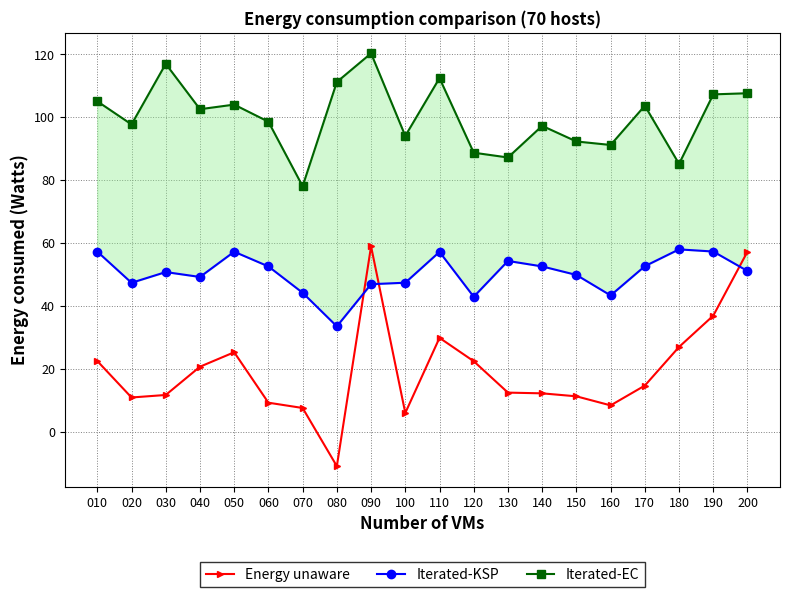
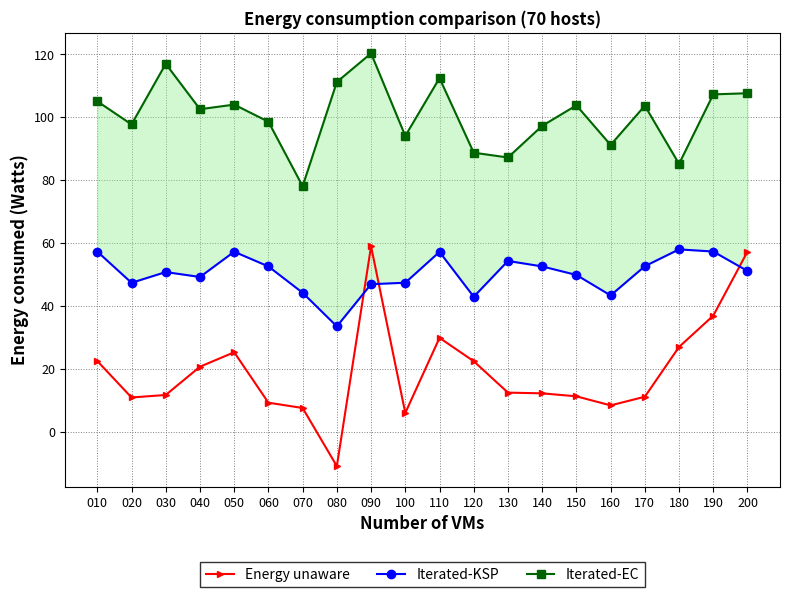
  {
    "Energy unaware": {
      "010": 23,
      "020": 11,
      "030": 12,
      "040": 21,
      "050": 25,
      "060": 9,
      "070": 8,
      "080": -11,
      "090": 59,
      "100": 6,
      "110": 30,
      "120": 22,
      "130": 12,
      "140": 12,
      "150": 11,
      "160": 8,
-     "170": 15,
+     "170": 11,
      "180": 27,
      "190": 37,
      "200": 57
    },
    "Iterated-KSP": {
      "010": 57,
      "020": 47,
      "030": 51,
      "040": 49,
      "050": 57,
      "060": 53,
      "070": 44,
      "080": 34,
      "090": 47,
      "100": 47,
      "110": 57,
      "120": 43,
      "130": 54,
      "140": 53,
      "150": 50,
      "160": 43,
      "170": 53,
      "180": 58,
      "190": 57,
      "200": 51
    },
    "Iterated-EC": {
      "010": 105,
      "020": 98,
      "030": 117,
      "040": 103,
      "050": 104,
      "060": 99,
      "070": 78,
      "080": 111,
      "090": 120,
      "100": 94,
      "110": 112,
      "120": 89,
      "130": 87,
      "140": 97,
-     "150": 92,
+     "150": 104,
      "160": 91,
      "170": 104,
      "180": 85,
      "190": 107,
      "200": 108
    }
  }
